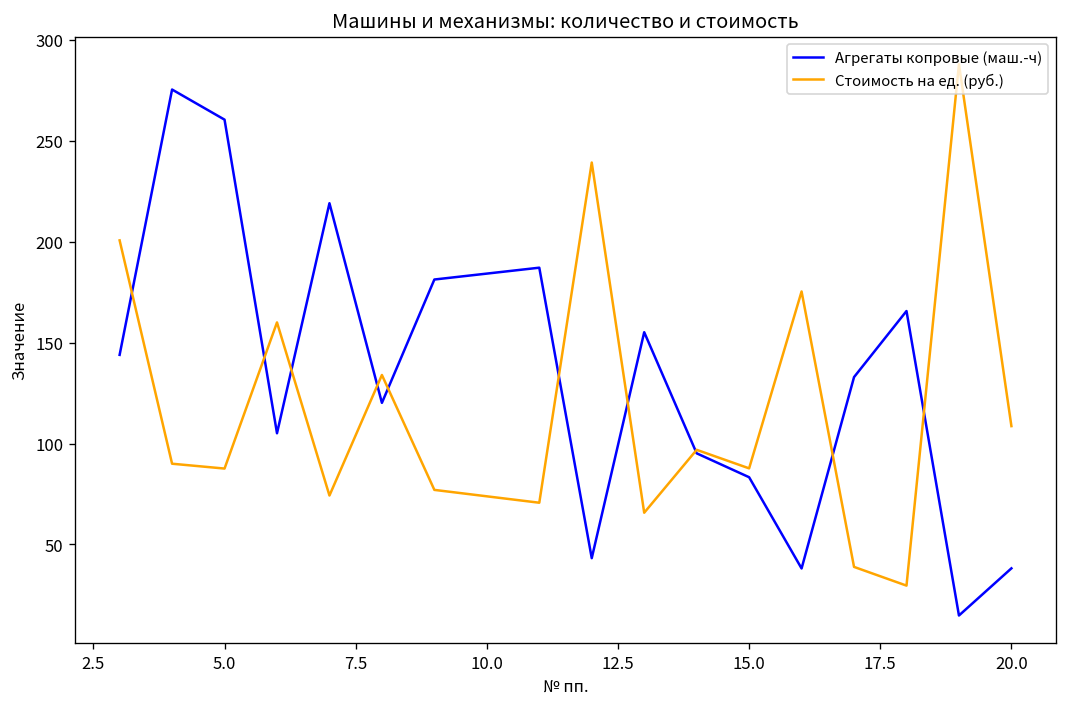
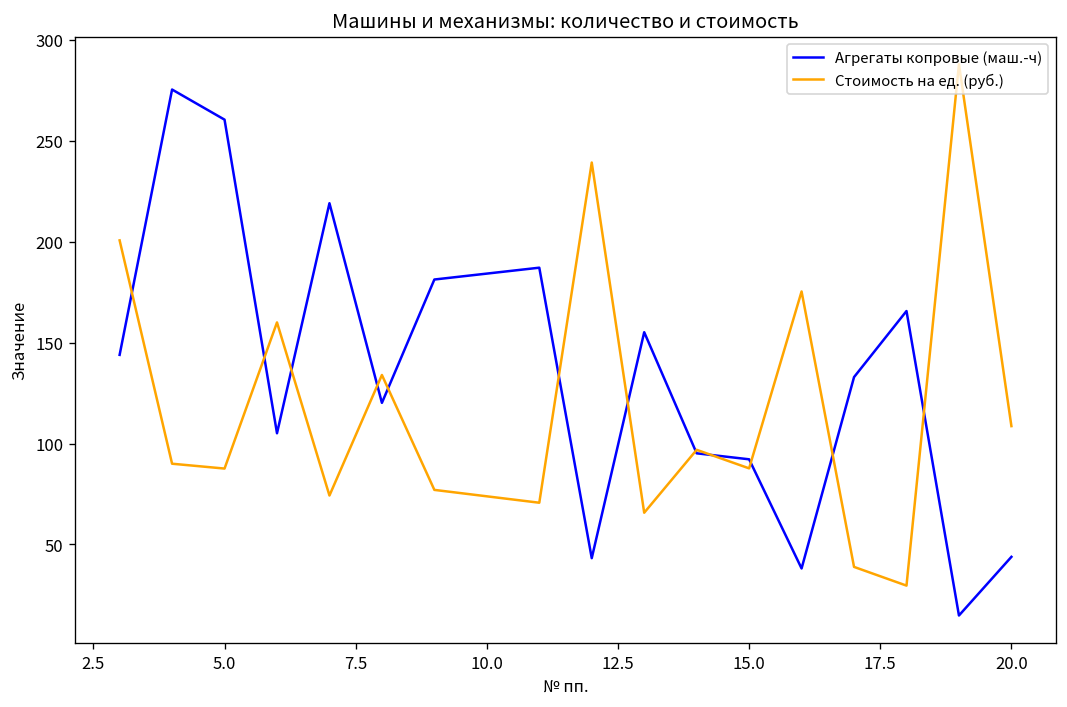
  {
    "Агрегаты копровые (маш.-ч)": {
      "5.0": 261,
-     "15.0": 83,
-     "20.0": 38
+     "15.0": 92,
+     "20.0": 44
    },
    "Стоимость на ед. (руб.)": {
      "5.0": 88,
      "15.0": 88,
      "20.0": 109
    }
  }
